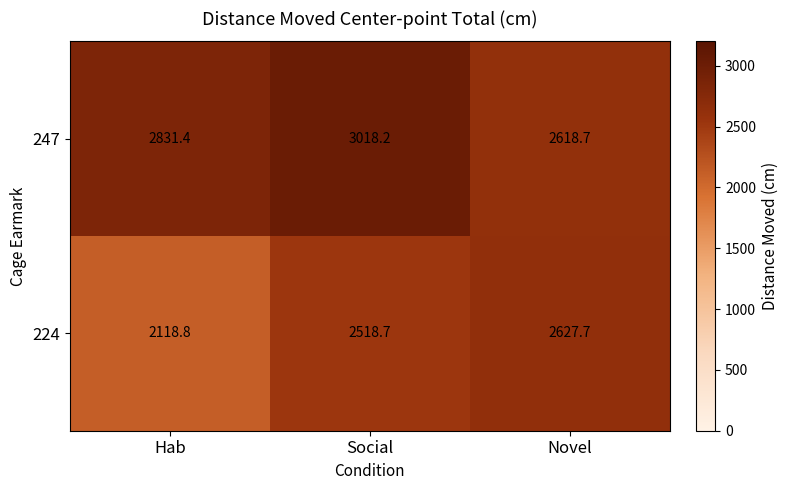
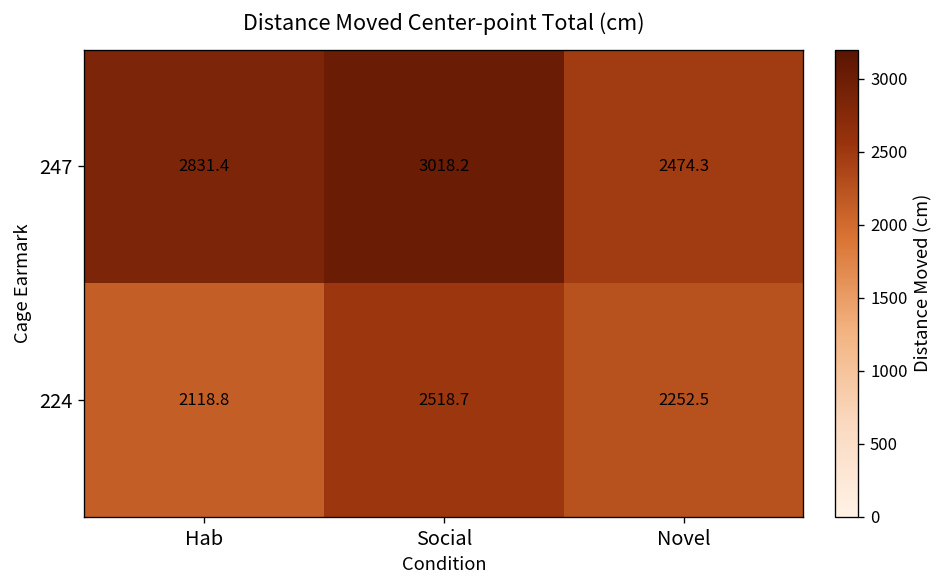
  {
    "247": {
      "Hab": 2831.4,
      "Social": 3018.2,
-     "Novel": 2618.7
+     "Novel": 2474.3
    },
    "224": {
      "Hab": 2118.8,
      "Social": 2518.7,
-     "Novel": 2627.7
+     "Novel": 2252.5
    }
  }
